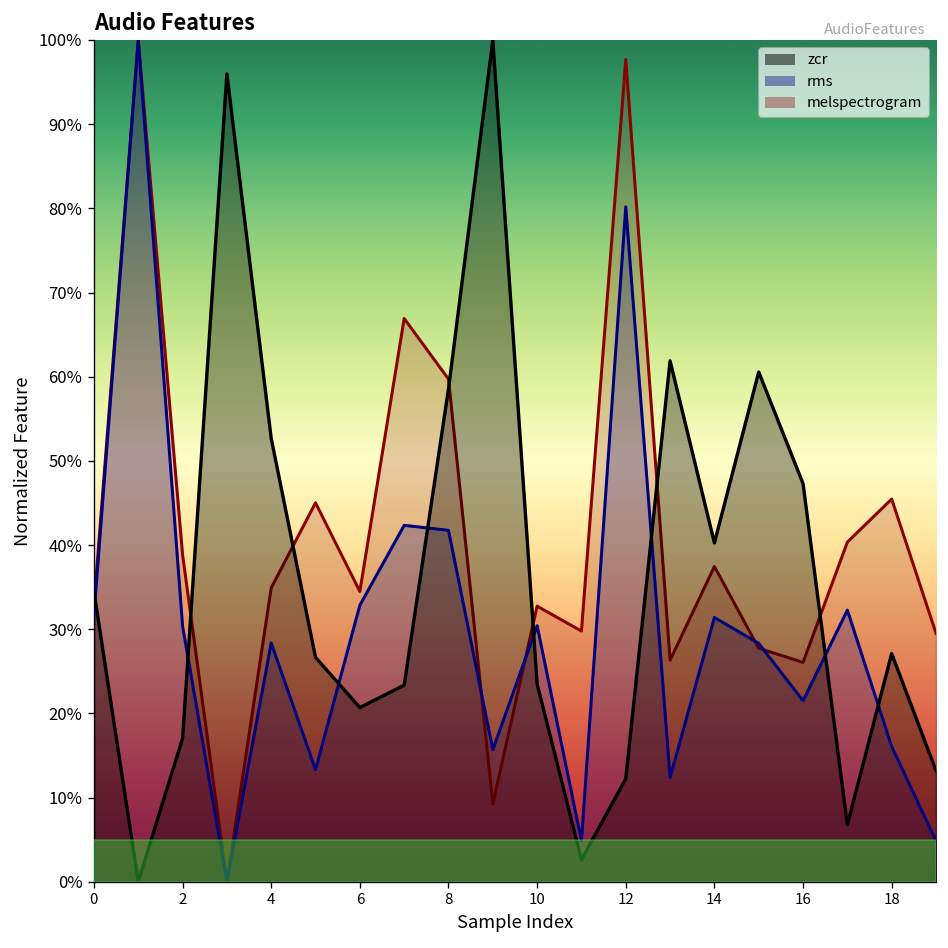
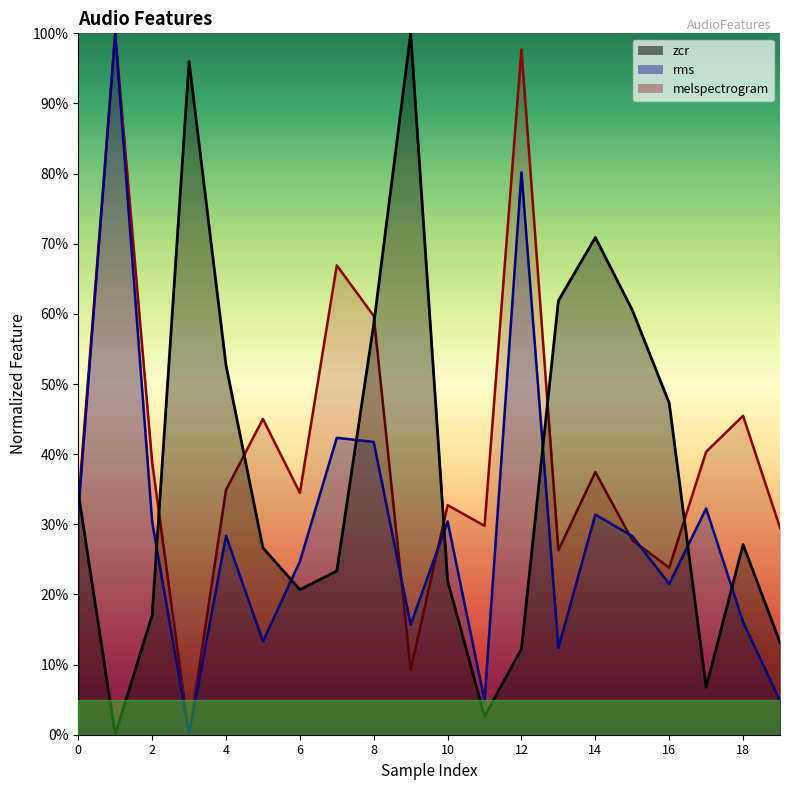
  {
    "zcr": {
      "0": "34%",
      "2": "17%",
      "4": "53%",
      "6": "21%",
      "8": "59%",
-     "10": "23%",
+     "10": "22%",
      "12": "12%",
-     "14": "40%",
+     "14": "71%",
      "16": "47%",
      "18": "27%"
    },
    "rms": {
      "0": "32%",
      "2": "30%",
      "4": "28%",
-     "6": "33%",
+     "6": "25%",
      "8": "42%",
      "10": "30%",
      "12": "80%",
      "14": "31%",
      "16": "21%",
      "18": "16%"
    },
    "melspectrogram": {
      "0": "33%",
      "2": "39%",
      "4": "35%",
      "6": "34%",
      "8": "60%",
      "10": "33%",
      "12": "98%",
      "14": "37%",
-     "16": "26%",
+     "16": "24%",
      "18": "45%"
    }
  }
